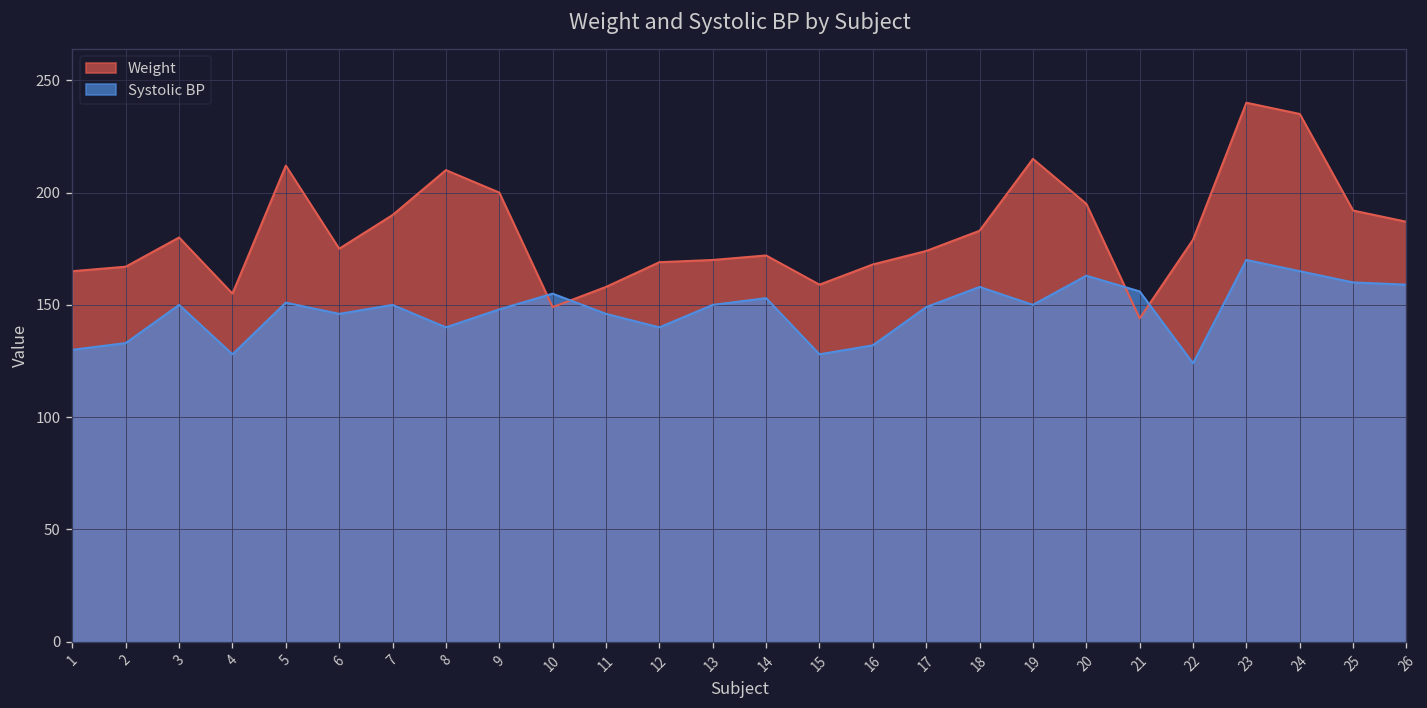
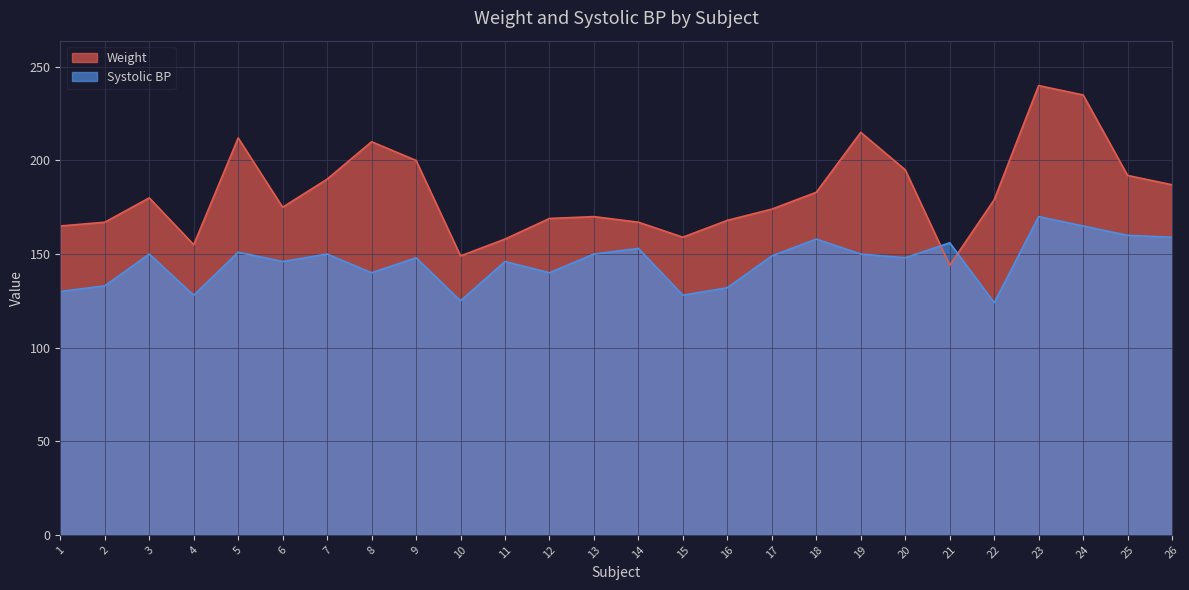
  {
    "Weight": {
      "1": 165,
      "2": 167,
      "3": 180,
      "4": 155,
      "5": 212,
      "6": 175,
      "7": 190,
      "8": 210,
      "9": 200,
      "10": 149,
      "11": 158,
      "12": 169,
      "13": 170,
-     "14": 172,
+     "14": 167,
      "15": 159,
      "16": 168,
      "17": 174,
      "18": 183,
      "19": 215,
      "20": 195,
      "21": 144,
      "22": 179,
      "23": 240,
      "24": 235,
      "25": 192,
      "26": 187
    },
    "Systolic BP": {
      "1": 130,
      "2": 133,
      "3": 150,
      "4": 128,
      "5": 151,
      "6": 146,
      "7": 150,
      "8": 140,
      "9": 148,
-     "10": 155,
+     "10": 125,
      "11": 146,
      "12": 140,
      "13": 150,
      "14": 153,
      "15": 128,
      "16": 132,
      "17": 149,
      "18": 158,
      "19": 150,
-     "20": 163,
+     "20": 148,
      "21": 156,
      "22": 124,
      "23": 170,
      "24": 165,
      "25": 160,
      "26": 159
    }
  }
